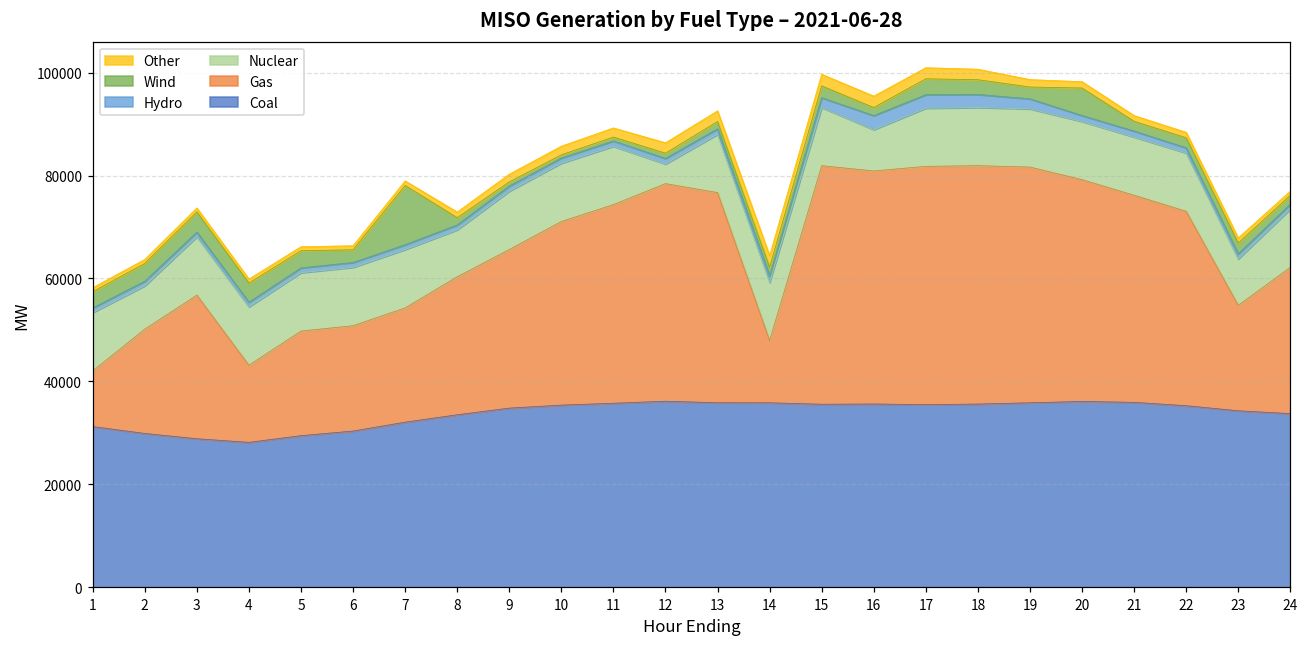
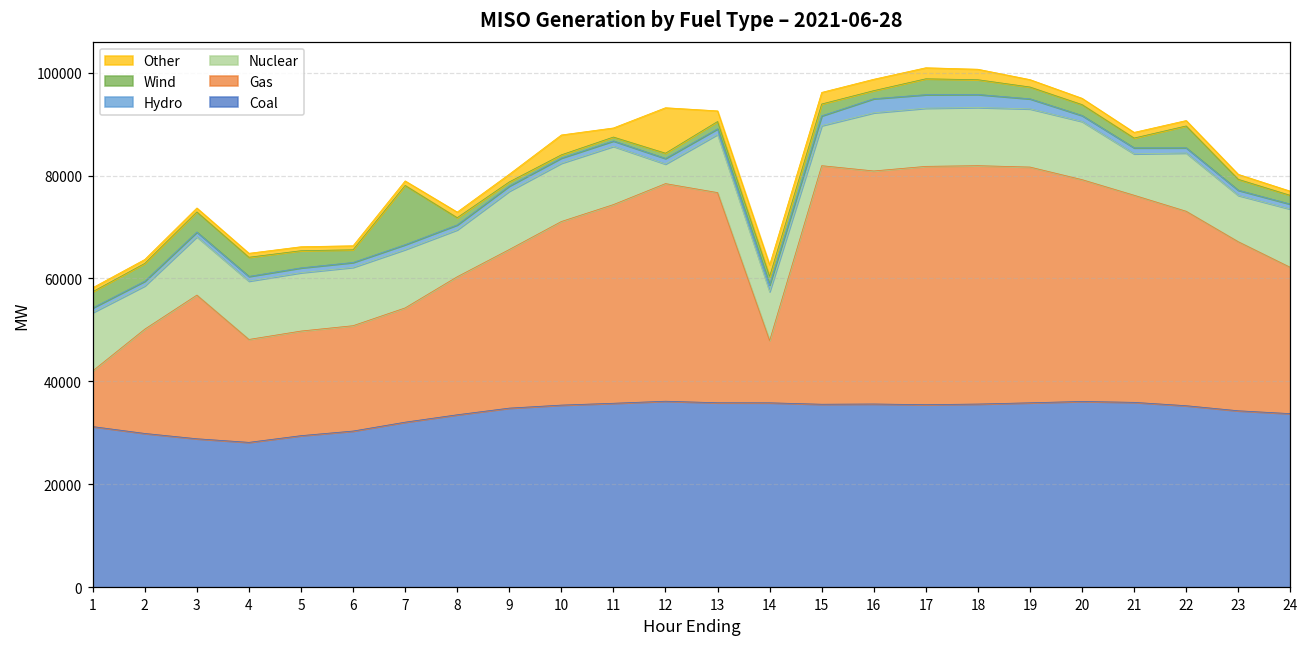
  {
    "Gas": {
      "1": 11000,
      "2": 20000,
      "3": 28000,
-     "4": 15000,
+     "4": 20000,
      "5": 20000,
      "6": 20000,
      "7": 22000,
      "8": 27000,
      "9": 31000,
      "10": 36000,
      "11": 39000,
      "12": 42000,
      "13": 41000,
      "14": 12000,
      "15": 46000,
      "16": 45000,
      "17": 46000,
      "18": 46000,
      "19": 46000,
      "20": 43000,
      "21": 40000,
      "22": 38000,
-     "23": 21000,
+     "23": 33000,
      "24": 28000
    },
    "Nuclear": {
      "1": 11000,
      "2": 8000,
      "3": 11000,
      "4": 11000,
      "5": 11000,
      "6": 11000,
      "7": 11000,
      "8": 9000,
      "9": 11000,
      "10": 11000,
      "11": 11000,
      "12": 4000,
      "13": 11000,
-     "14": 11000,
-     "15": 11000,
-     "16": 8000,
+     "14": 10000,
+     "15": 8000,
+     "16": 11000,
      "17": 11000,
      "18": 11000,
      "19": 11000,
      "20": 11000,
-     "21": 11000,
+     "21": 8000,
      "22": 11000,
      "23": 9000,
      "24": 11000
    },
    "Wind": {
      "1": 3000,
      "2": 3000,
      "3": 4000,
      "4": 4000,
      "5": 3000,
      "6": 2000,
      "7": 12000,
      "8": 1000,
      "9": 1000,
      "10": 1000,
      "11": 1000,
      "12": 1000,
      "13": 1000,
      "14": 2000,
      "15": 2000,
      "16": 2000,
      "17": 3000,
      "18": 3000,
      "19": 2000,
-     "20": 5000,
+     "20": 2000,
      "21": 2000,
-     "22": 2000,
+     "22": 4000,
      "23": 2000,
      "24": 2000
    },
    "Other": {
      "1": 1000,
      "2": 1000,
      "3": 1000,
      "4": 1000,
      "5": 1000,
      "6": 1000,
      "7": 1000,
      "8": 1000,
      "9": 1000,
-     "10": 2000,
+     "10": 4000,
      "11": 2000,
-     "12": 2000,
+     "12": 9000,
      "13": 2000,
      "14": 2000,
      "15": 2000,
      "16": 2000,
      "17": 2000,
      "18": 2000,
      "19": 1000,
      "20": 1000,
      "21": 1000,
      "22": 1000,
      "23": 1000,
      "24": 1000
    }
  }
